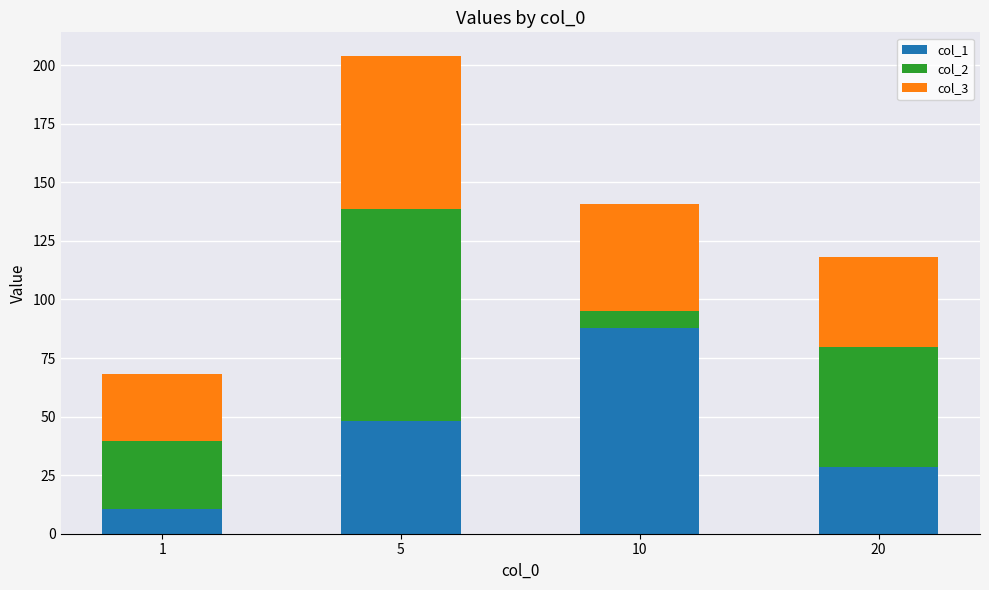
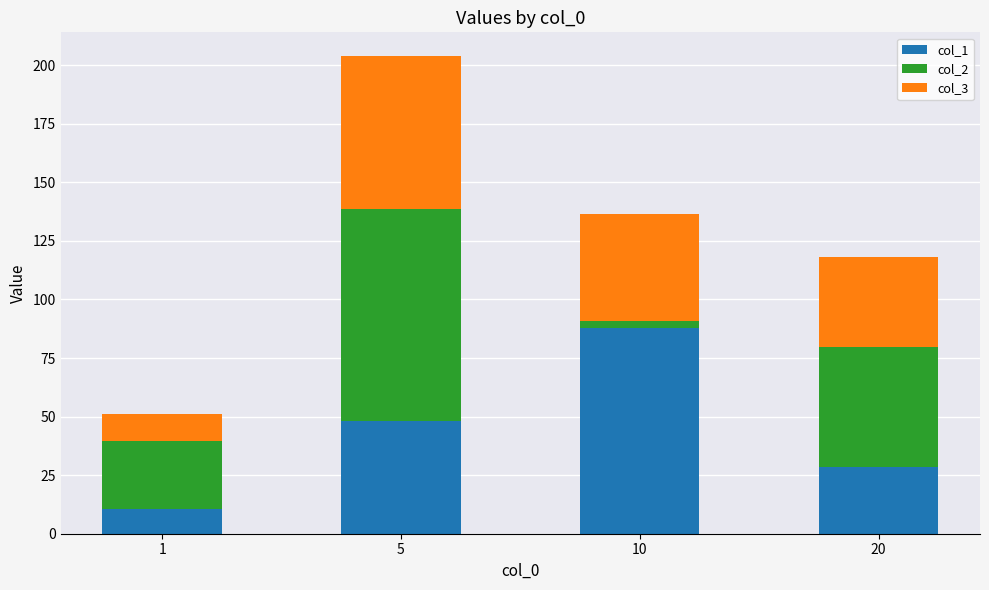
  {
    "col_1": {
      "1": 11,
      "5": 48,
      "10": 88,
      "20": 29
    },
    "col_2": {
      "1": 29,
      "5": 90,
-     "10": 7,
+     "10": 3,
      "20": 51
    },
    "col_3": {
-     "1": 29,
+     "1": 11,
      "5": 65,
      "10": 46,
      "20": 39
    }
  }
